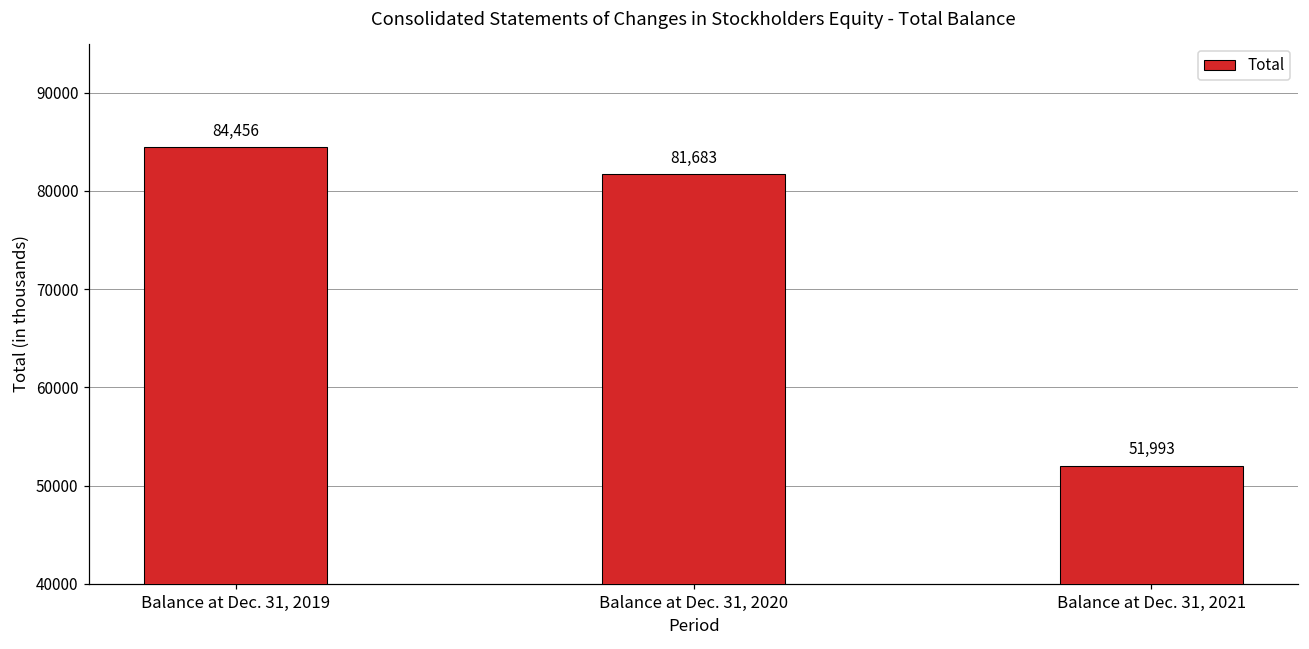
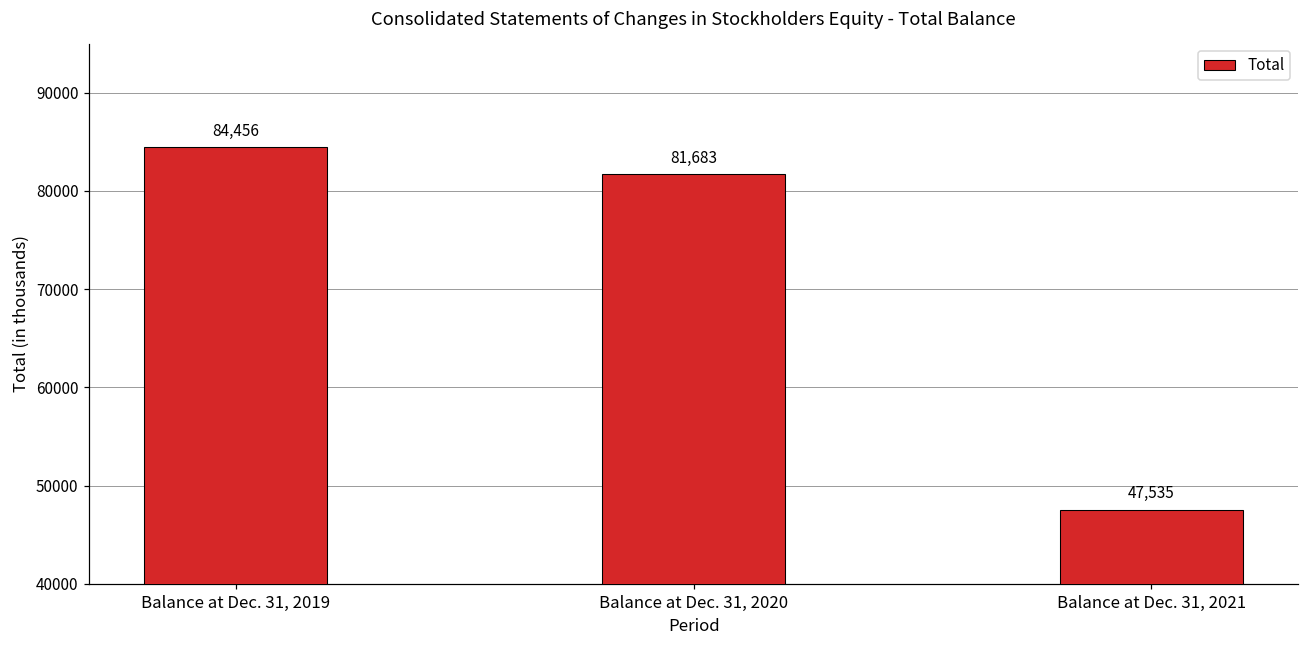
  {
    "Balance at Dec. 31, 2019": "84,456",
    "Balance at Dec. 31, 2020": "81,683",
-   "Balance at Dec. 31, 2021": "51,993"
+   "Balance at Dec. 31, 2021": "47,535"
  }
